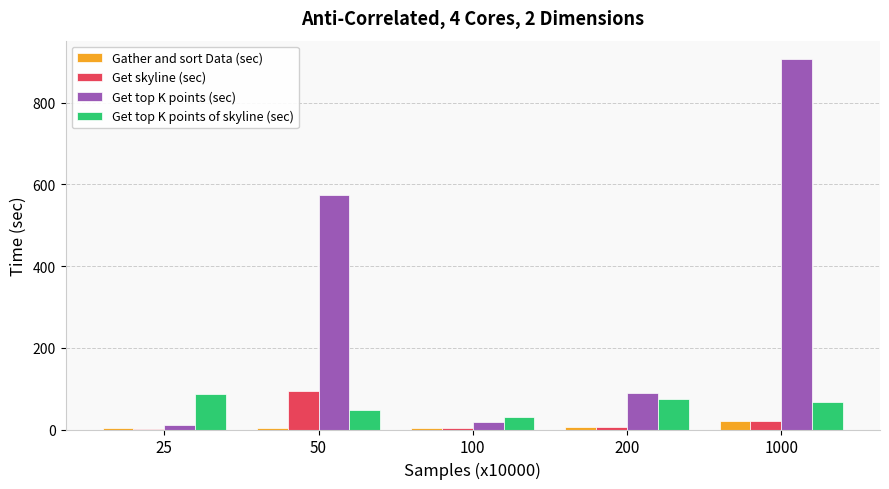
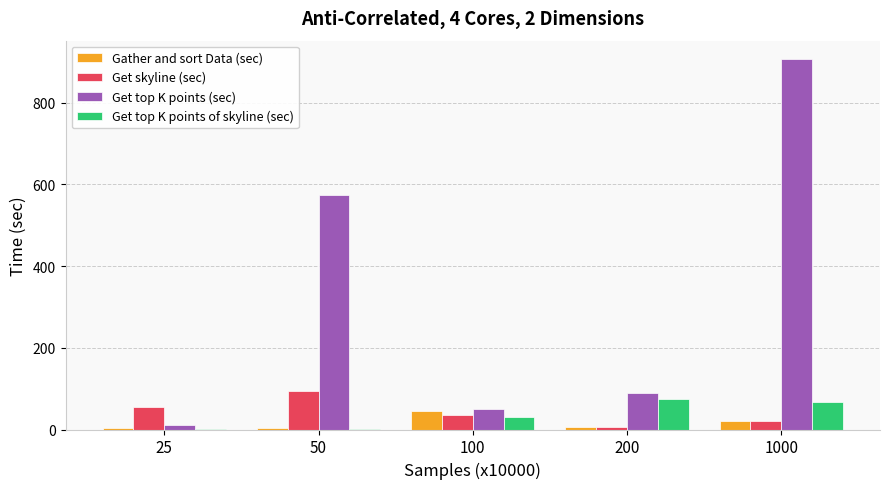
  {
    "Gather and sort Data (sec)": {
-     "100": 0,
+     "100": 40,
      "200": 10,
      "1000": 20
    },
    "Get skyline (sec)": {
-     "25": 0,
+     "25": 60,
      "50": 90,
-     "100": 0,
+     "100": 30,
      "1000": 20
    },
    "Get top K points (sec)": {
      "25": 10,
      "50": 570,
-     "100": 20,
+     "100": 50,
      "200": 90,
      "1000": 910
    },
    "Get top K points of skyline (sec)": {
-     "25": 90,
-     "50": 50,
+     "25": 0,
+     "50": 0,
      "100": 30,
      "200": 70,
      "1000": 70
    }
  }
